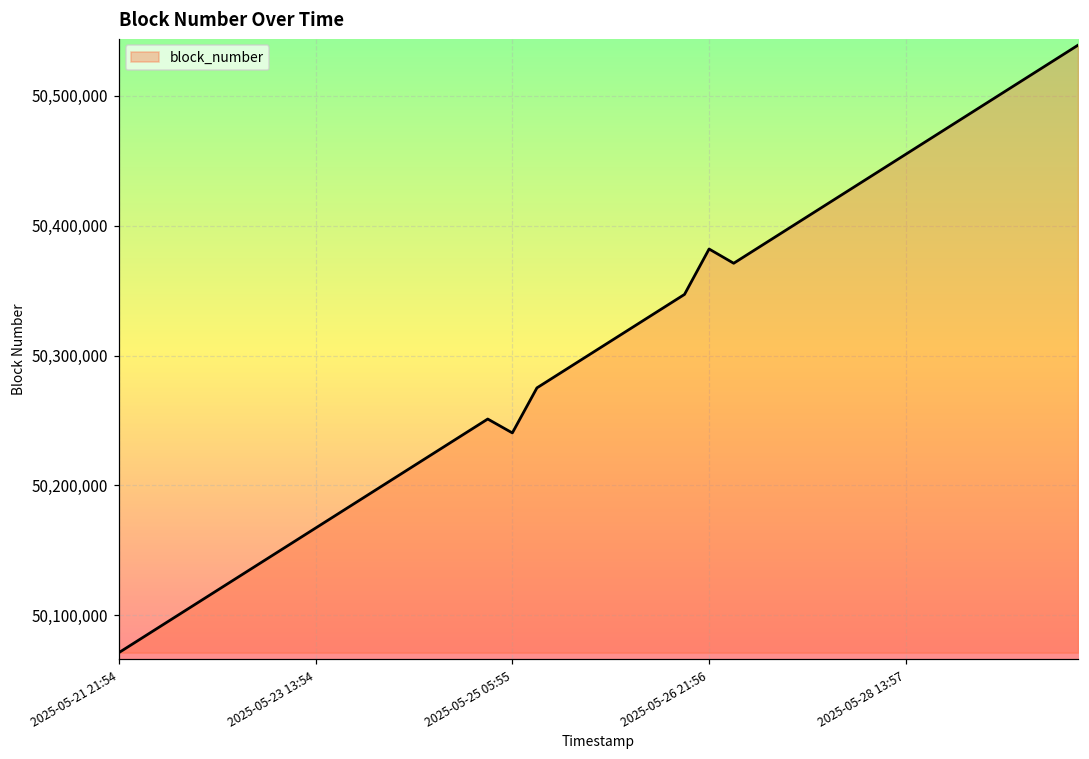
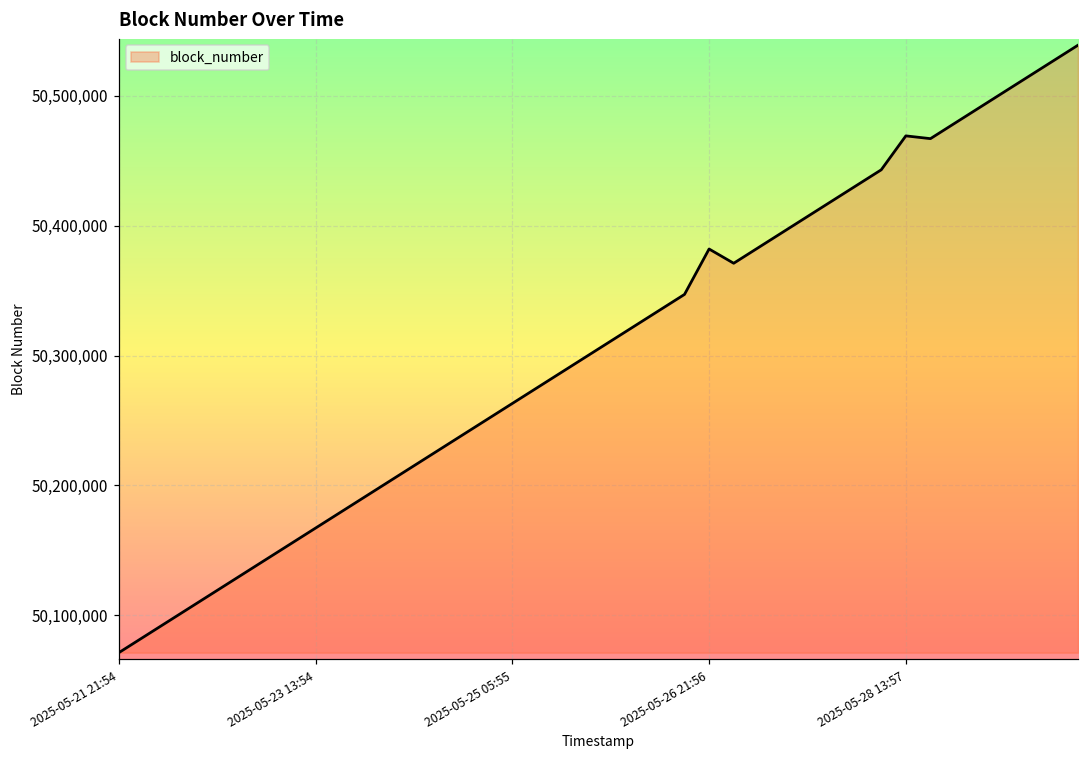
  {
    "2025-05-21 21:54": "50,071,000",
    "2025-05-23 13:54": "50,167,000",
-   "2025-05-25 05:55": "50,240,000",
+   "2025-05-25 05:55": "50,263,000",
    "2025-05-26 21:56": "50,382,000",
-   "2025-05-28 13:57": "50,455,000"
+   "2025-05-28 13:57": "50,469,000"
  }
